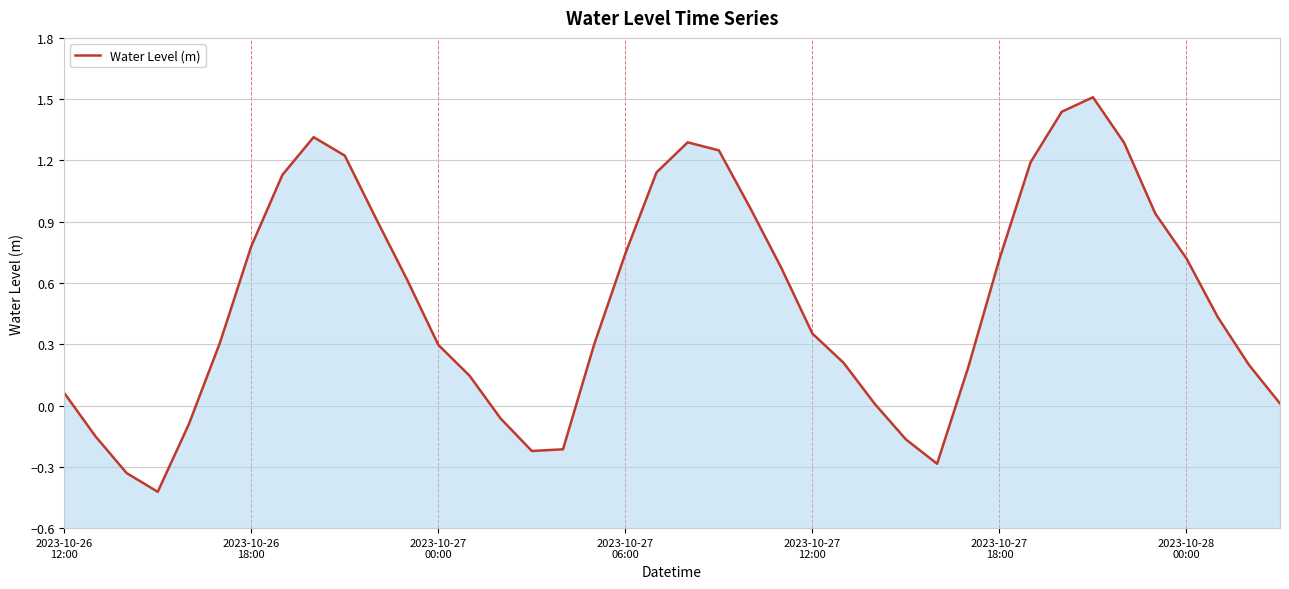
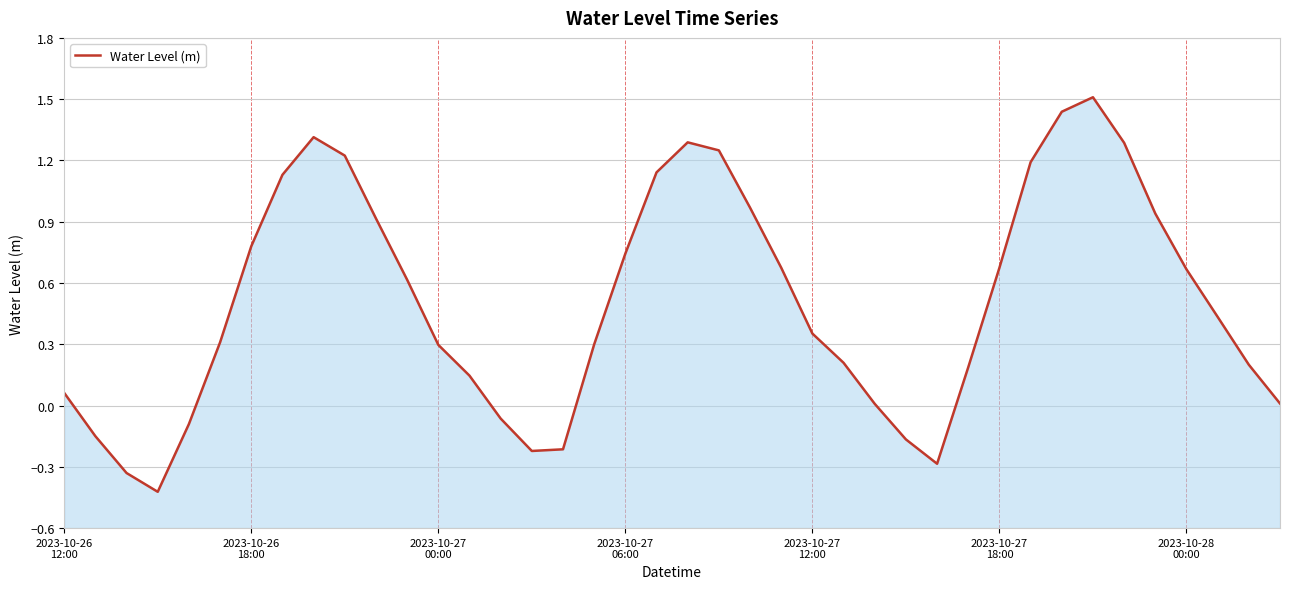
  {
    "2023-10-26 12:00": 0.06,
    "2023-10-26 18:00": 0.78,
    "2023-10-27 00:00": 0.30,
    "2023-10-27 06:00": 0.74,
    "2023-10-27 12:00": 0.35,
-   "2023-10-27 18:00": 0.72,
-   "2023-10-28 00:00": 0.72
+   "2023-10-27 18:00": 0.67,
+   "2023-10-28 00:00": 0.67
  }
